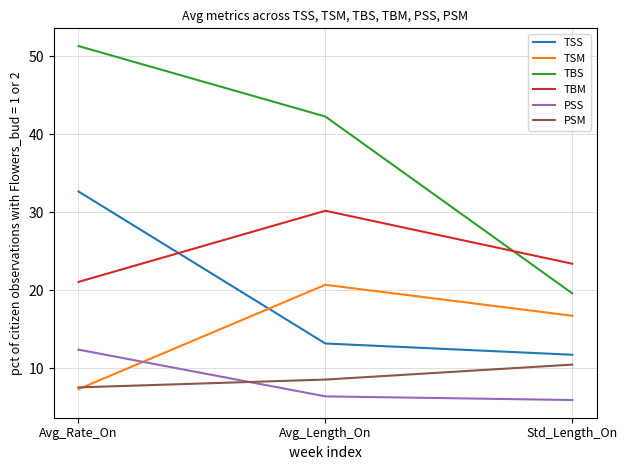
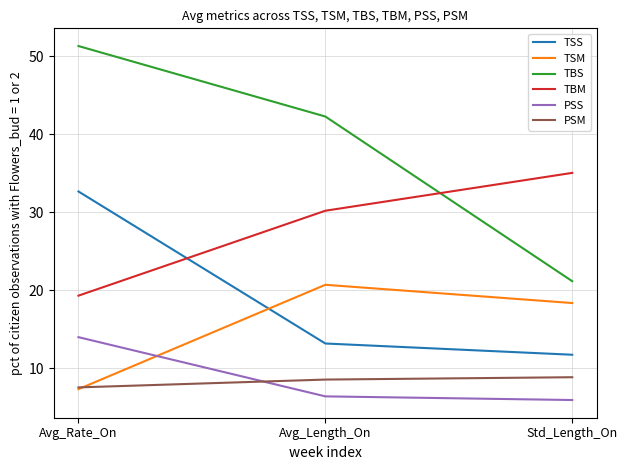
  {
    "TSS": {
      "Avg_Rate_On": 33,
      "Avg_Length_On": 13,
      "Std_Length_On": 12
    },
    "TSM": {
      "Avg_Length_On": 21,
-     "Std_Length_On": 17
+     "Std_Length_On": 18
    },
    "TBS": {
      "Avg_Rate_On": 51,
      "Avg_Length_On": 42,
-     "Std_Length_On": 20
+     "Std_Length_On": 21
    },
    "TBM": {
-     "Avg_Rate_On": 21,
+     "Avg_Rate_On": 19,
      "Avg_Length_On": 30,
-     "Std_Length_On": 23
+     "Std_Length_On": 35
    },
    "PSS": {
-     "Avg_Rate_On": 12,
+     "Avg_Rate_On": 14,
      "Avg_Length_On": 6,
      "Std_Length_On": 6
    },
    "PSM": {
      "Avg_Length_On": 9,
-     "Std_Length_On": 10
+     "Std_Length_On": 9
    }
  }
